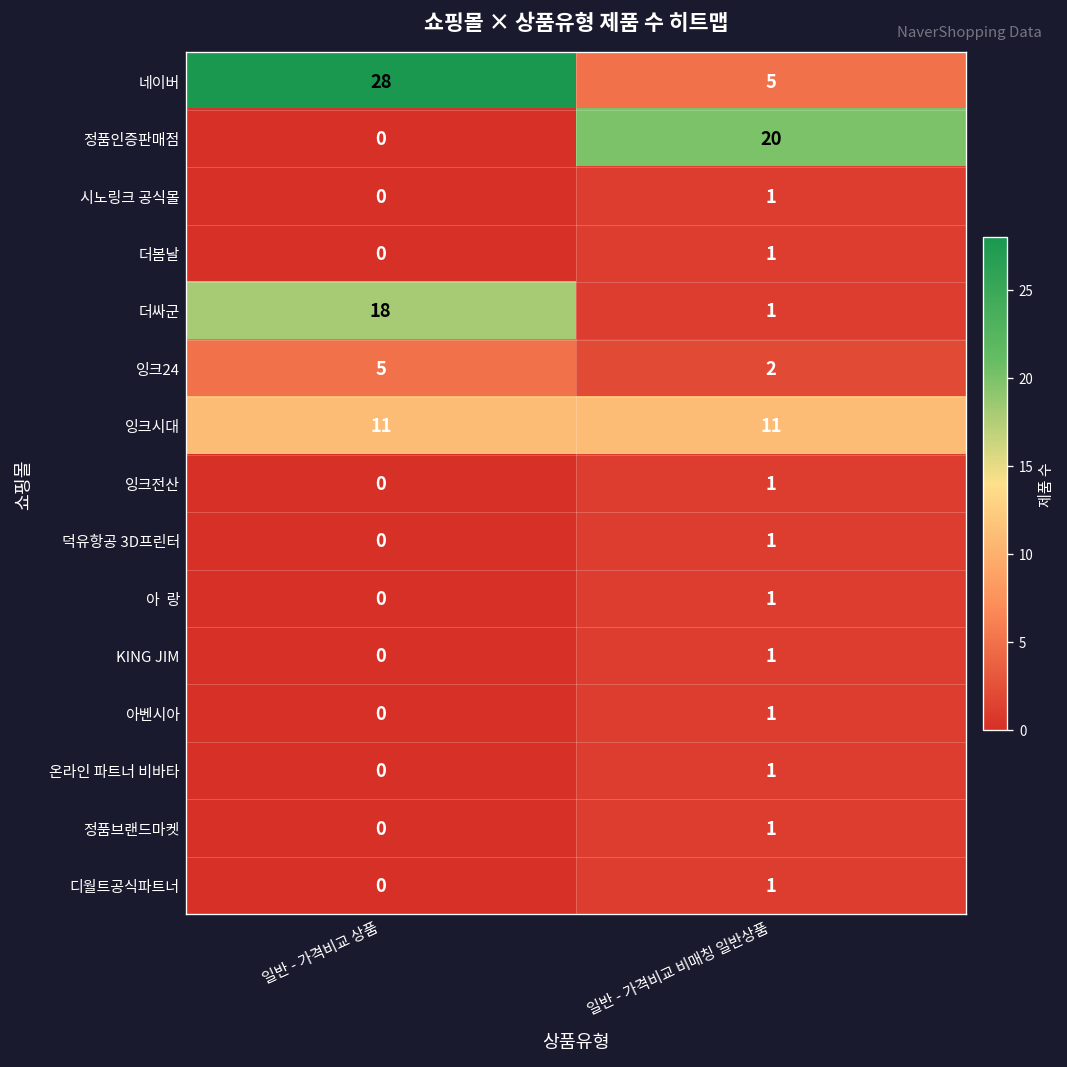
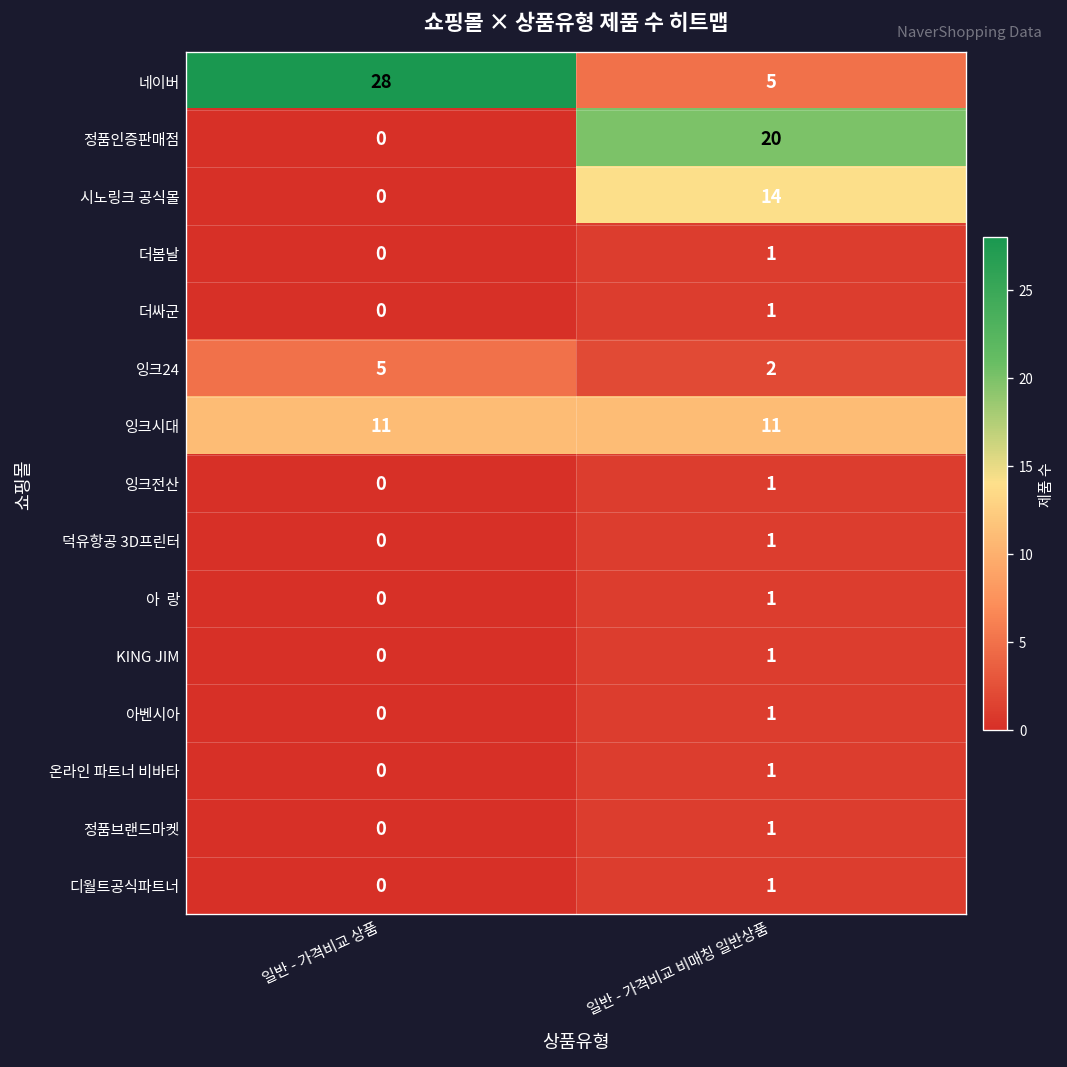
  {
    "네이버": {
      "일반 - 가격비교 상품": 28,
      "일반 - 가격비교 비매칭 일반상품": 5
    },
    "정품인증판매점": {
      "일반 - 가격비교 상품": 0,
      "일반 - 가격비교 비매칭 일반상품": 20
    },
    "시노링크 공식몰": {
      "일반 - 가격비교 상품": 0,
-     "일반 - 가격비교 비매칭 일반상품": 1
+     "일반 - 가격비교 비매칭 일반상품": 14
    },
    "더봄날": {
      "일반 - 가격비교 상품": 0,
      "일반 - 가격비교 비매칭 일반상품": 1
    },
    "더싸군": {
-     "일반 - 가격비교 상품": 18,
+     "일반 - 가격비교 상품": 0,
      "일반 - 가격비교 비매칭 일반상품": 1
    },
    "잉크24": {
      "일반 - 가격비교 상품": 5,
      "일반 - 가격비교 비매칭 일반상품": 2
    },
    "잉크시대": {
      "일반 - 가격비교 상품": 11,
      "일반 - 가격비교 비매칭 일반상품": 11
    },
    "잉크전산": {
      "일반 - 가격비교 상품": 0,
      "일반 - 가격비교 비매칭 일반상품": 1
    },
    "덕유항공 3D프린터": {
      "일반 - 가격비교 상품": 0,
      "일반 - 가격비교 비매칭 일반상품": 1
    },
    "아 랑": {
      "일반 - 가격비교 상품": 0,
      "일반 - 가격비교 비매칭 일반상품": 1
    },
    "KING JIM": {
      "일반 - 가격비교 상품": 0,
      "일반 - 가격비교 비매칭 일반상품": 1
    },
    "아벤시아": {
      "일반 - 가격비교 상품": 0,
      "일반 - 가격비교 비매칭 일반상품": 1
    },
    "온라인 파트너 비바타": {
      "일반 - 가격비교 상품": 0,
      "일반 - 가격비교 비매칭 일반상품": 1
    },
    "정품브랜드마켓": {
      "일반 - 가격비교 상품": 0,
      "일반 - 가격비교 비매칭 일반상품": 1
    },
    "디월트공식파트너": {
      "일반 - 가격비교 상품": 0,
      "일반 - 가격비교 비매칭 일반상품": 1
    }
  }
